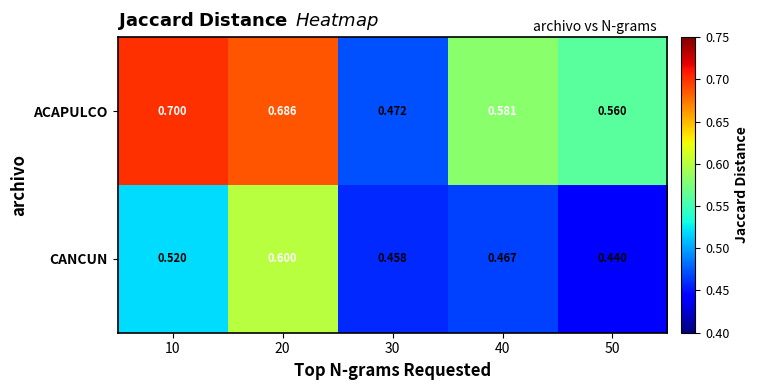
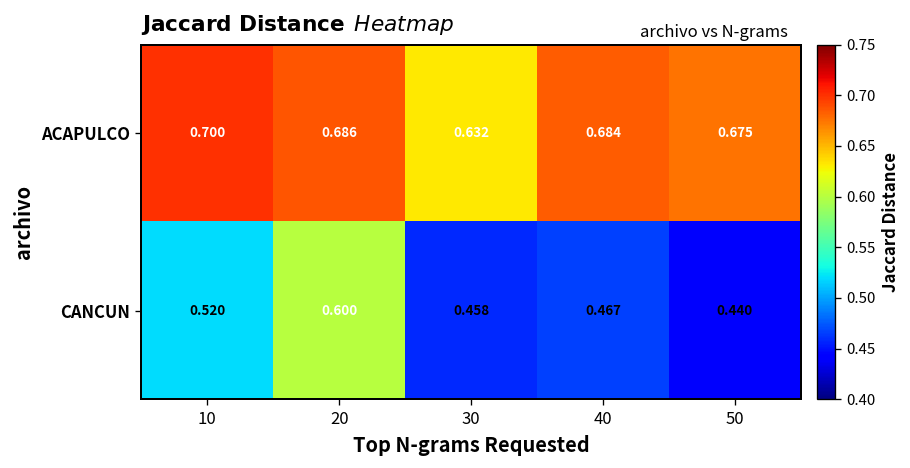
  {
    "ACAPULCO": {
      "10": 0.700,
      "20": 0.686,
-     "30": 0.472,
-     "40": 0.581,
-     "50": 0.560
+     "30": 0.632,
+     "40": 0.684,
+     "50": 0.675
    },
    "CANCUN": {
      "10": 0.520,
      "20": 0.600,
      "30": 0.458,
      "40": 0.467,
      "50": 0.440
    }
  }
